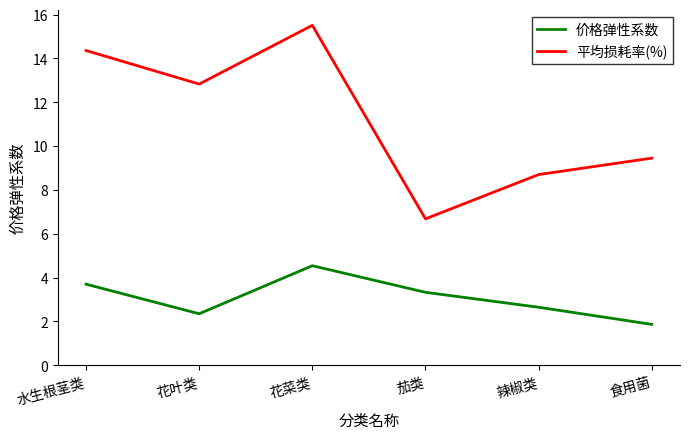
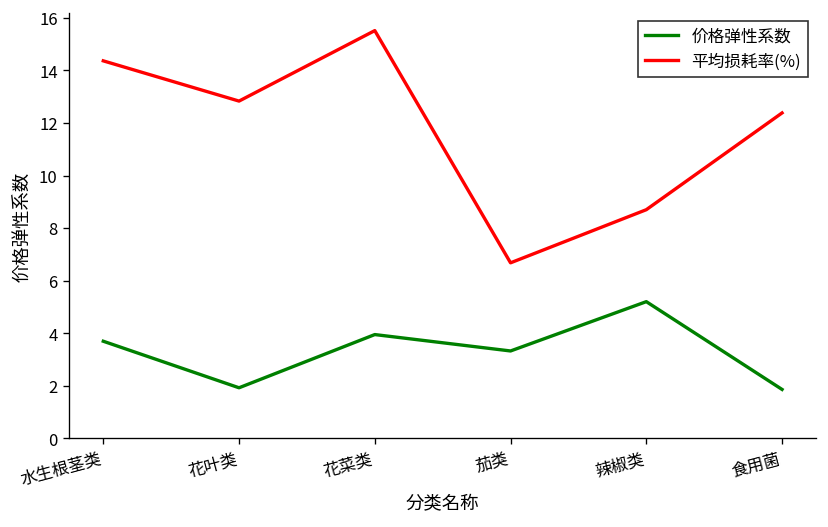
  {
    "价格弹性系数": {
      "水生根茎类": 3.7,
-     "花叶类": 2.3,
-     "花菜类": 4.5,
+     "花叶类": 1.9,
+     "花菜类": 4.0,
      "茄类": 3.3,
-     "辣椒类": 2.6,
+     "辣椒类": 5.2,
      "食用菌": 1.9
    },
    "平均损耗率(%)": {
      "水生根茎类": 14.4,
      "花叶类": 12.8,
      "花菜类": 15.5,
      "茄类": 6.7,
      "辣椒类": 8.7,
-     "食用菌": 9.5
+     "食用菌": 12.4
    }
  }
